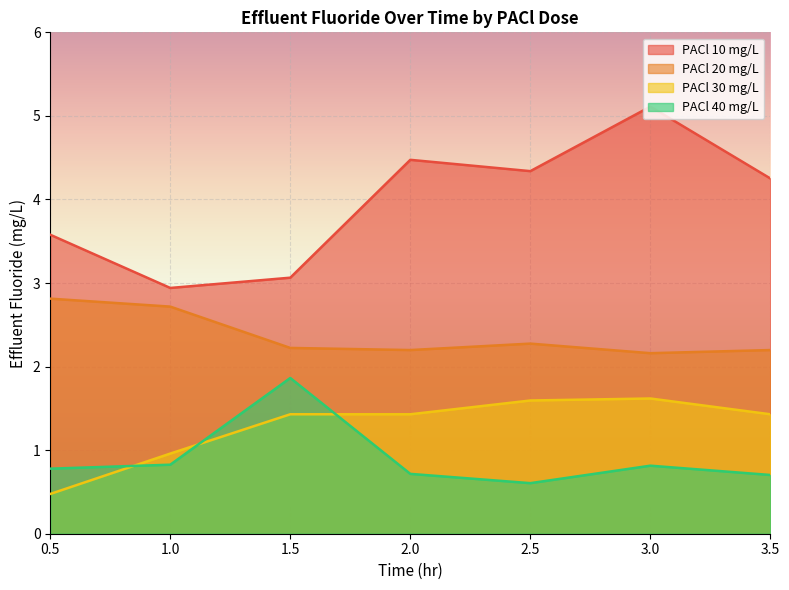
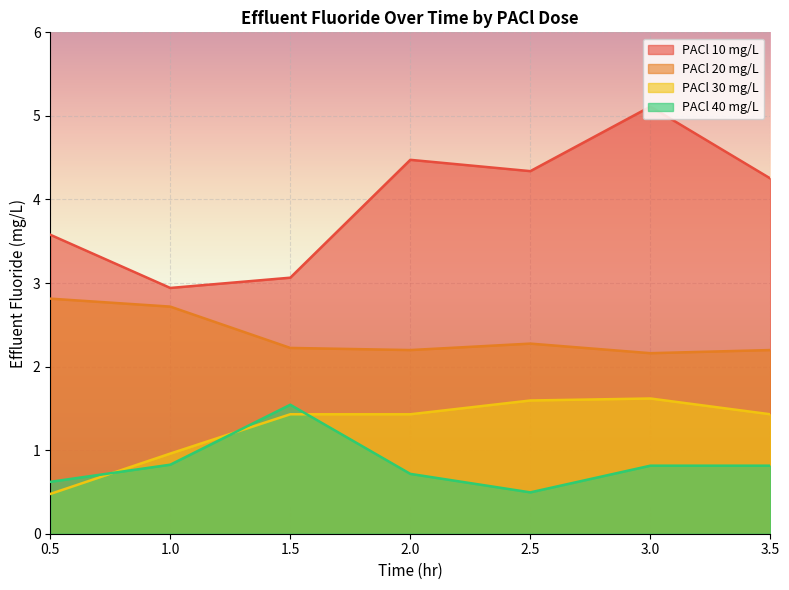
  {
    "PACl 30 mg/L": {
      "0.5": 0.5,
      "1.0": 1.0,
      "1.5": 1.4,
      "2.0": 1.4,
      "2.5": 1.6,
      "3.0": 1.6,
      "3.5": 1.4
    },
    "PACl 40 mg/L": {
-     "0.5": 0.8,
+     "0.5": 0.6,
      "1.0": 0.8,
-     "1.5": 1.9,
+     "1.5": 1.5,
      "2.0": 0.7,
-     "2.5": 0.6,
+     "2.5": 0.5,
      "3.0": 0.8,
-     "3.5": 0.7
+     "3.5": 0.8
    }
  }
